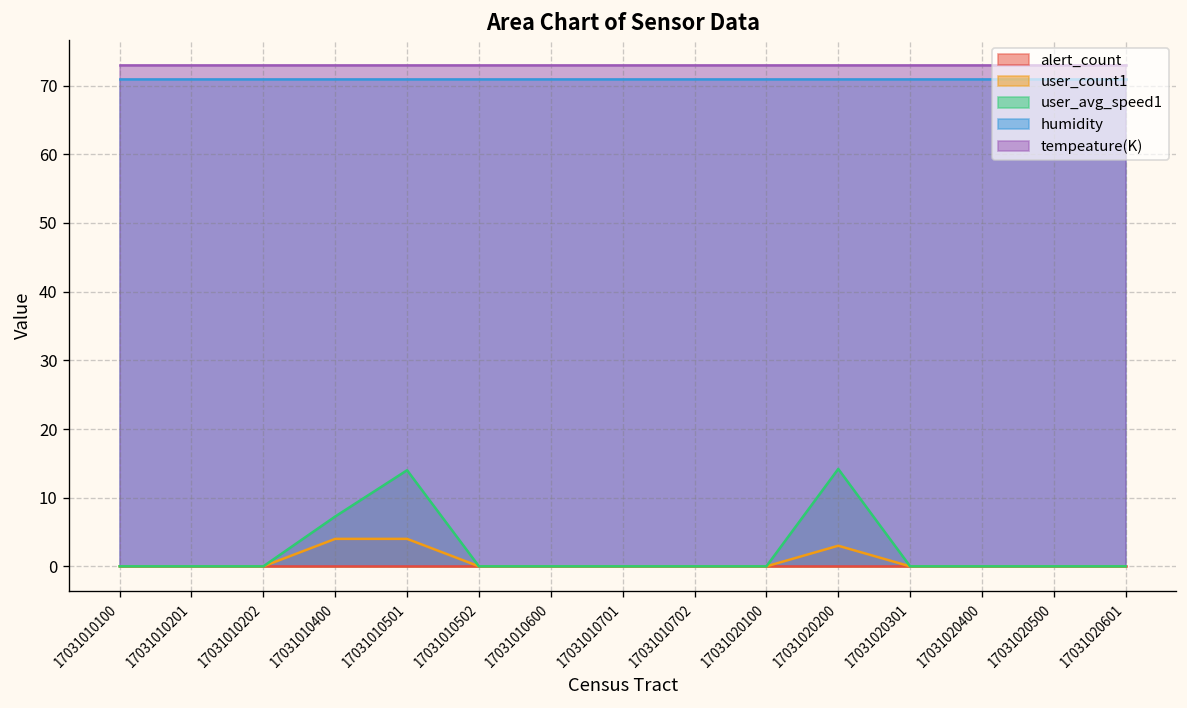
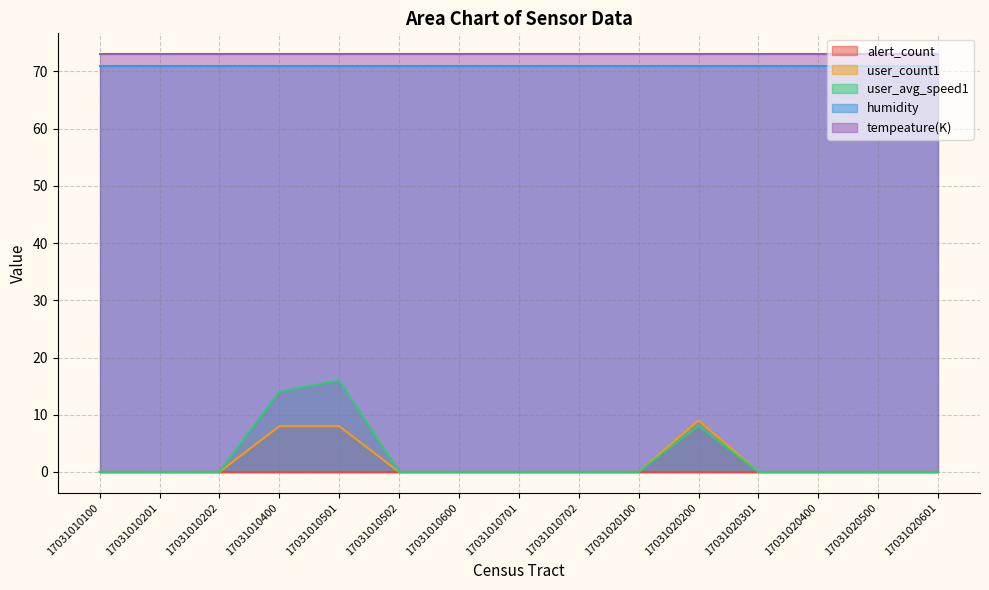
  {
    "alert_count": {
      "17031010400": 0,
      "17031010501": 0,
      "17031020200": 0
    },
    "user_count1": {
-     "17031010400": 4,
-     "17031010501": 4,
-     "17031020200": 3
+     "17031010400": 8,
+     "17031010501": 8,
+     "17031020200": 9
    },
    "user_avg_speed1": {
-     "17031010400": 7,
-     "17031010501": 14,
-     "17031020200": 14
+     "17031010400": 14,
+     "17031010501": 16,
+     "17031020200": 8
    },
    "humidity": {
      "17031010100": 71,
      "17031010201": 71,
      "17031010202": 71,
      "17031010400": 71,
      "17031010501": 71,
      "17031010502": 71,
      "17031010600": 71,
      "17031010701": 71,
      "17031010702": 71,
      "17031020100": 71,
      "17031020200": 71,
      "17031020301": 71,
      "17031020400": 71
    },
    "tempeature(K)": {
      "17031010100": 73,
      "17031010201": 73,
      "17031010202": 73,
      "17031010400": 73,
      "17031010501": 73,
      "17031010502": 73,
      "17031010600": 73,
      "17031010701": 73,
      "17031010702": 73,
      "17031020100": 73,
      "17031020200": 73,
      "17031020301": 73,
      "17031020400": 73
    }
  }
